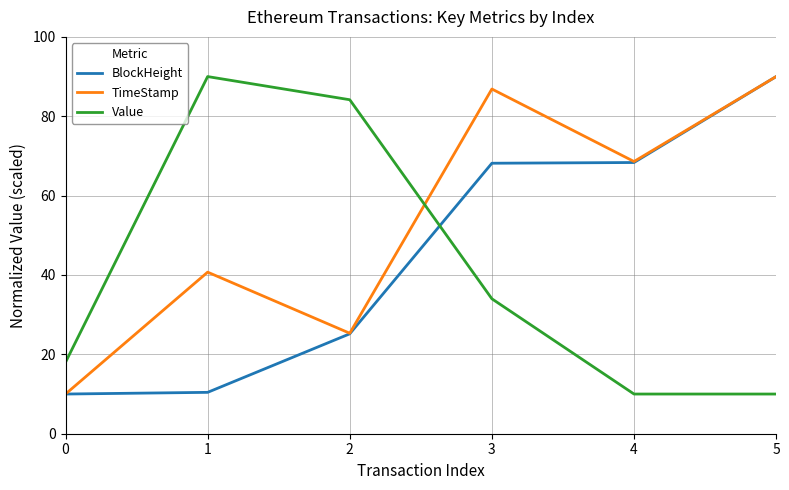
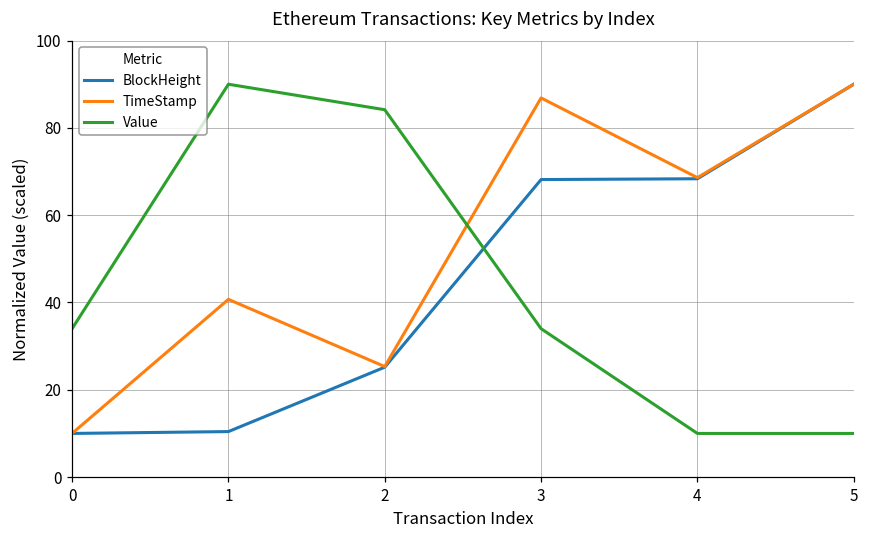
  {
    "BlockHeight": {
      "1": 10,
      "3": 68
    },
    "TimeStamp": {
      "1": 41,
      "3": 87
    },
    "Value": {
-     "0": 18,
+     "0": 34,
      "1": 90,
      "2": 84,
      "3": 34,
      "4": 10,
      "5": 10
    }
  }
